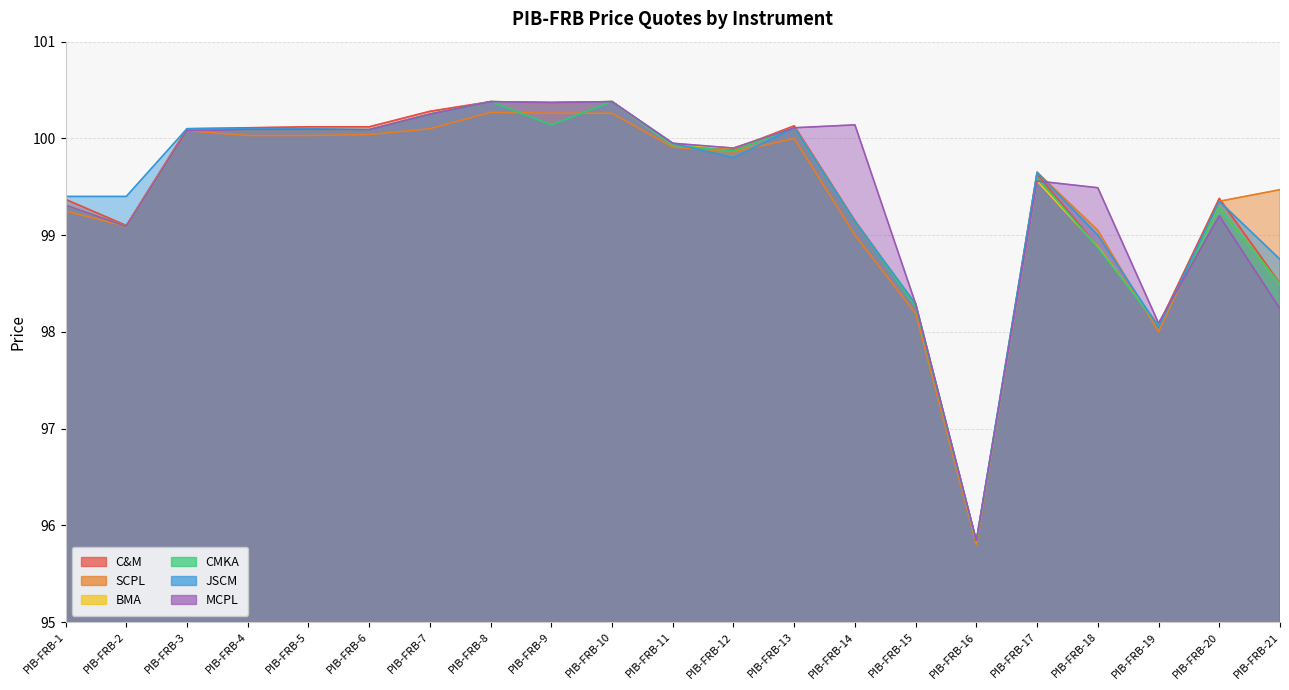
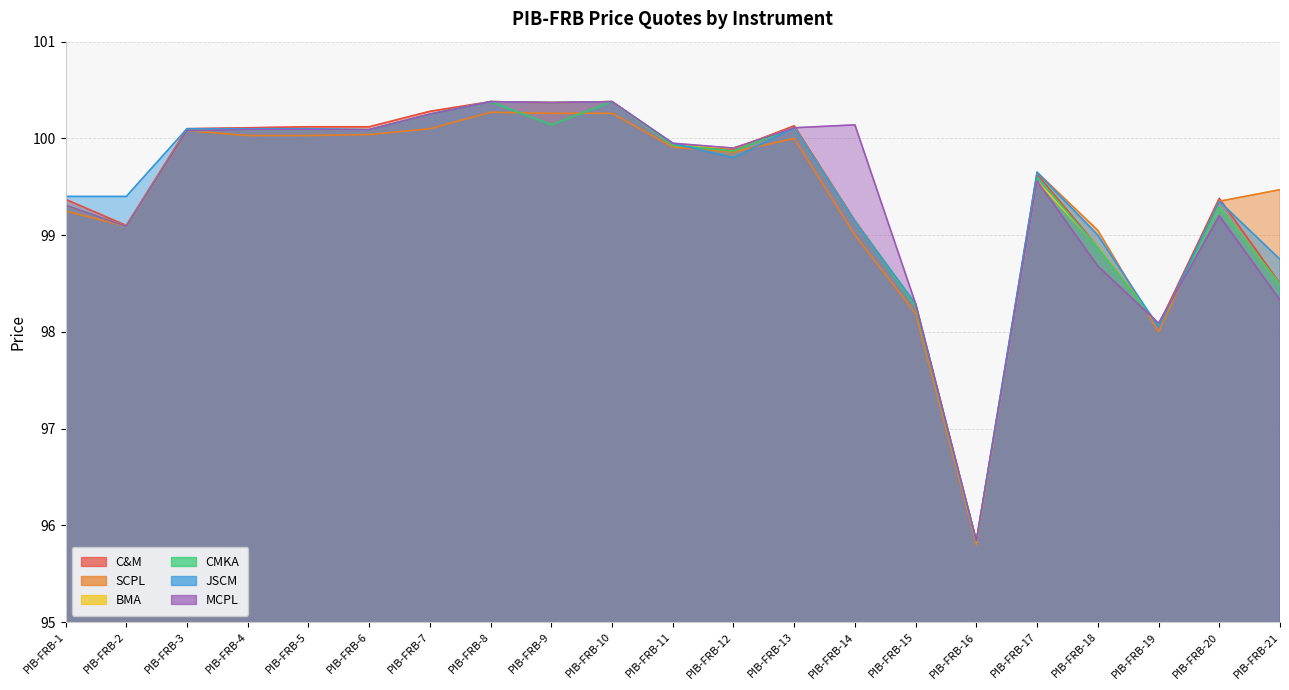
  {
    "CMKA": {
      "PIB-FRB-9": 100.1,
      "PIB-FRB-17": 99.6
    },
    "JSCM": {
      "PIB-FRB-1": 99.4,
      "PIB-FRB-2": 99.4,
      "PIB-FRB-12": 99.8,
      "PIB-FRB-18": 99.0,
      "PIB-FRB-21": 98.8
    },
    "MCPL": {
      "PIB-FRB-14": 100.1,
-     "PIB-FRB-18": 99.5,
+     "PIB-FRB-18": 98.7,
      "PIB-FRB-20": 99.2,
-     "PIB-FRB-21": 98.2
+     "PIB-FRB-21": 98.3
    }
  }
